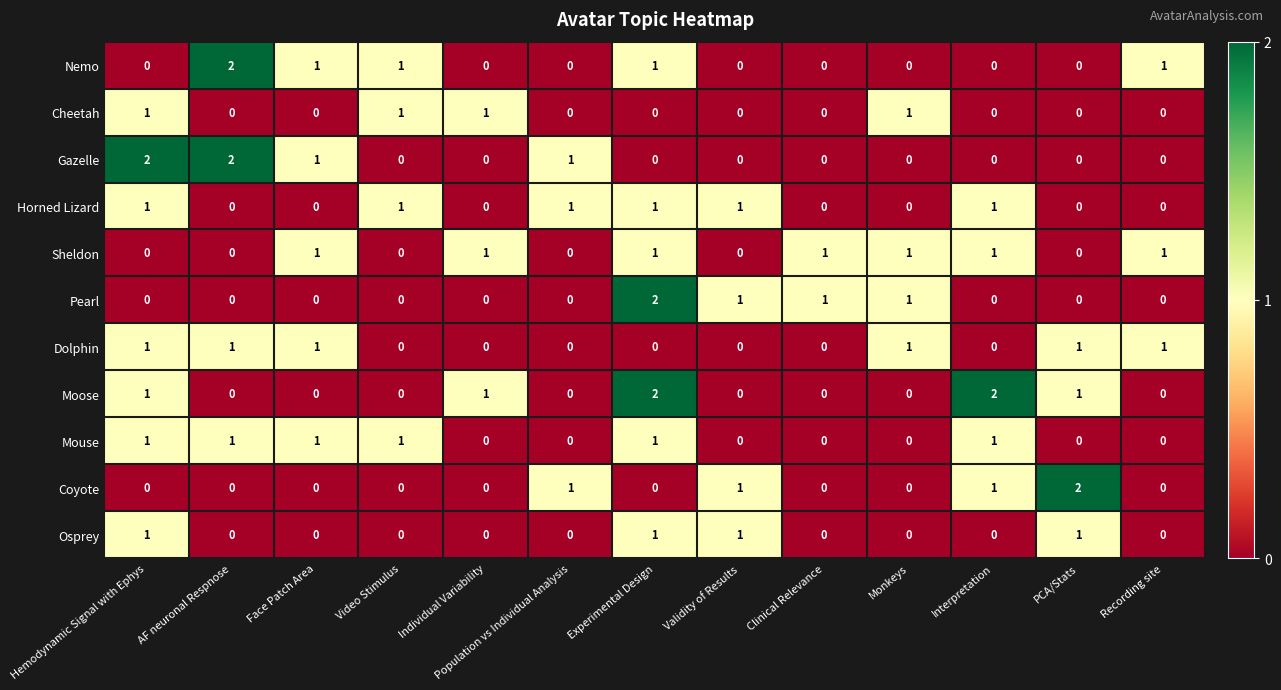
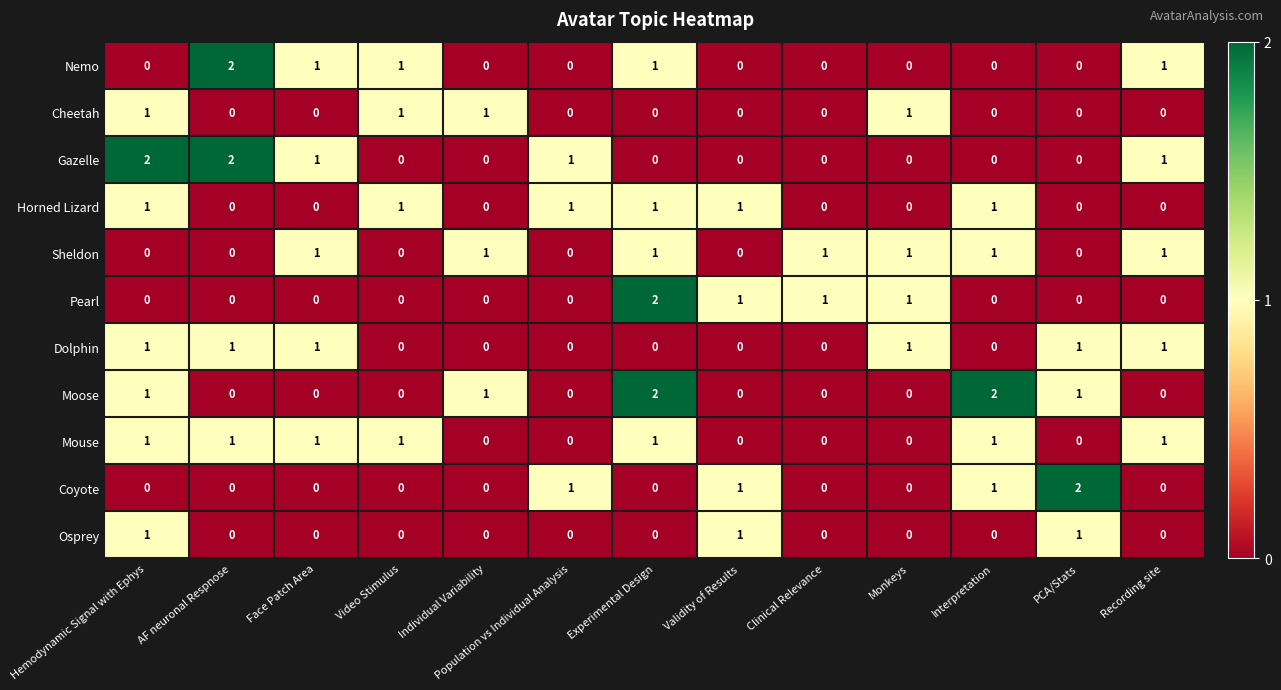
  {
    "Nemo": {
      "Hemodynamic Signal with Ephys": 0,
      "AF neuronal Respnose": 2,
      "Face Patch Area": 1,
      "Video Stimulus": 1,
      "Individual Variability": 0,
      "Population vs Individual Analysis": 0,
      "Experimental Design": 1,
      "Validity of Results": 0,
      "Clinical Relevance": 0,
      "Monkeys": 0,
      "Interpretation": 0,
      "PCA/Stats": 0,
      "Recording site": 1
    },
    "Cheetah": {
      "Hemodynamic Signal with Ephys": 1,
      "AF neuronal Respnose": 0,
      "Face Patch Area": 0,
      "Video Stimulus": 1,
      "Individual Variability": 1,
      "Population vs Individual Analysis": 0,
      "Experimental Design": 0,
      "Validity of Results": 0,
      "Clinical Relevance": 0,
      "Monkeys": 1,
      "Interpretation": 0,
      "PCA/Stats": 0,
      "Recording site": 0
    },
    "Gazelle": {
      "Hemodynamic Signal with Ephys": 2,
      "AF neuronal Respnose": 2,
      "Face Patch Area": 1,
      "Video Stimulus": 0,
      "Individual Variability": 0,
      "Population vs Individual Analysis": 1,
      "Experimental Design": 0,
      "Validity of Results": 0,
      "Clinical Relevance": 0,
      "Monkeys": 0,
      "Interpretation": 0,
      "PCA/Stats": 0,
-     "Recording site": 0
+     "Recording site": 1
    },
    "Horned Lizard": {
      "Hemodynamic Signal with Ephys": 1,
      "AF neuronal Respnose": 0,
      "Face Patch Area": 0,
      "Video Stimulus": 1,
      "Individual Variability": 0,
      "Population vs Individual Analysis": 1,
      "Experimental Design": 1,
      "Validity of Results": 1,
      "Clinical Relevance": 0,
      "Monkeys": 0,
      "Interpretation": 1,
      "PCA/Stats": 0,
      "Recording site": 0
    },
    "Sheldon": {
      "Hemodynamic Signal with Ephys": 0,
      "AF neuronal Respnose": 0,
      "Face Patch Area": 1,
      "Video Stimulus": 0,
      "Individual Variability": 1,
      "Population vs Individual Analysis": 0,
      "Experimental Design": 1,
      "Validity of Results": 0,
      "Clinical Relevance": 1,
      "Monkeys": 1,
      "Interpretation": 1,
      "PCA/Stats": 0,
      "Recording site": 1
    },
    "Pearl": {
      "Hemodynamic Signal with Ephys": 0,
      "AF neuronal Respnose": 0,
      "Face Patch Area": 0,
      "Video Stimulus": 0,
      "Individual Variability": 0,
      "Population vs Individual Analysis": 0,
      "Experimental Design": 2,
      "Validity of Results": 1,
      "Clinical Relevance": 1,
      "Monkeys": 1,
      "Interpretation": 0,
      "PCA/Stats": 0,
      "Recording site": 0
    },
    "Dolphin": {
      "Hemodynamic Signal with Ephys": 1,
      "AF neuronal Respnose": 1,
      "Face Patch Area": 1,
      "Video Stimulus": 0,
      "Individual Variability": 0,
      "Population vs Individual Analysis": 0,
      "Experimental Design": 0,
      "Validity of Results": 0,
      "Clinical Relevance": 0,
      "Monkeys": 1,
      "Interpretation": 0,
      "PCA/Stats": 1,
      "Recording site": 1
    },
    "Moose": {
      "Hemodynamic Signal with Ephys": 1,
      "AF neuronal Respnose": 0,
      "Face Patch Area": 0,
      "Video Stimulus": 0,
      "Individual Variability": 1,
      "Population vs Individual Analysis": 0,
      "Experimental Design": 2,
      "Validity of Results": 0,
      "Clinical Relevance": 0,
      "Monkeys": 0,
      "Interpretation": 2,
      "PCA/Stats": 1,
      "Recording site": 0
    },
    "Mouse": {
      "Hemodynamic Signal with Ephys": 1,
      "AF neuronal Respnose": 1,
      "Face Patch Area": 1,
      "Video Stimulus": 1,
      "Individual Variability": 0,
      "Population vs Individual Analysis": 0,
      "Experimental Design": 1,
      "Validity of Results": 0,
      "Clinical Relevance": 0,
      "Monkeys": 0,
      "Interpretation": 1,
      "PCA/Stats": 0,
-     "Recording site": 0
+     "Recording site": 1
    },
    "Coyote": {
      "Hemodynamic Signal with Ephys": 0,
      "AF neuronal Respnose": 0,
      "Face Patch Area": 0,
      "Video Stimulus": 0,
      "Individual Variability": 0,
      "Population vs Individual Analysis": 1,
      "Experimental Design": 0,
      "Validity of Results": 1,
      "Clinical Relevance": 0,
      "Monkeys": 0,
      "Interpretation": 1,
      "PCA/Stats": 2,
      "Recording site": 0
    },
    "Osprey": {
      "Hemodynamic Signal with Ephys": 1,
      "AF neuronal Respnose": 0,
      "Face Patch Area": 0,
      "Video Stimulus": 0,
      "Individual Variability": 0,
      "Population vs Individual Analysis": 0,
-     "Experimental Design": 1,
+     "Experimental Design": 0,
      "Validity of Results": 1,
      "Clinical Relevance": 0,
      "Monkeys": 0,
      "Interpretation": 0,
      "PCA/Stats": 1,
      "Recording site": 0
    }
  }
